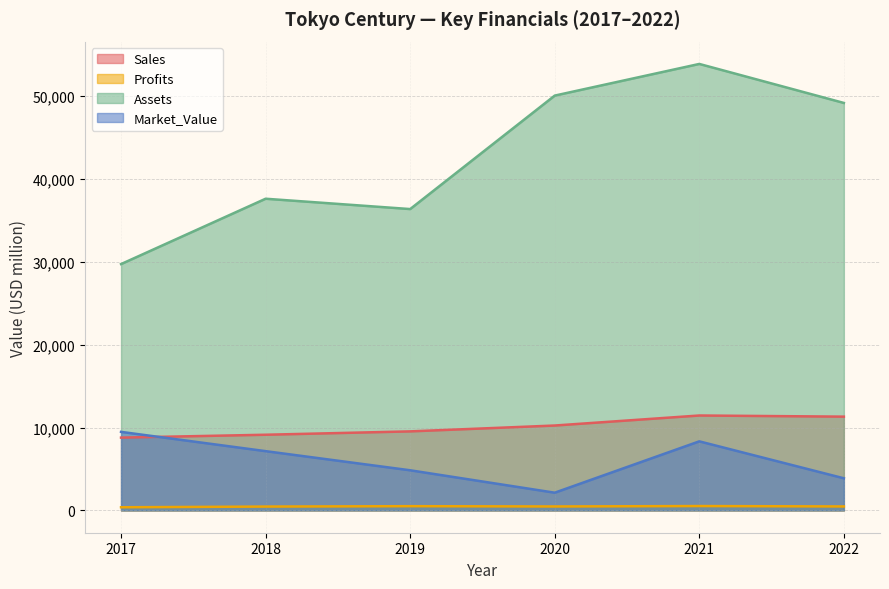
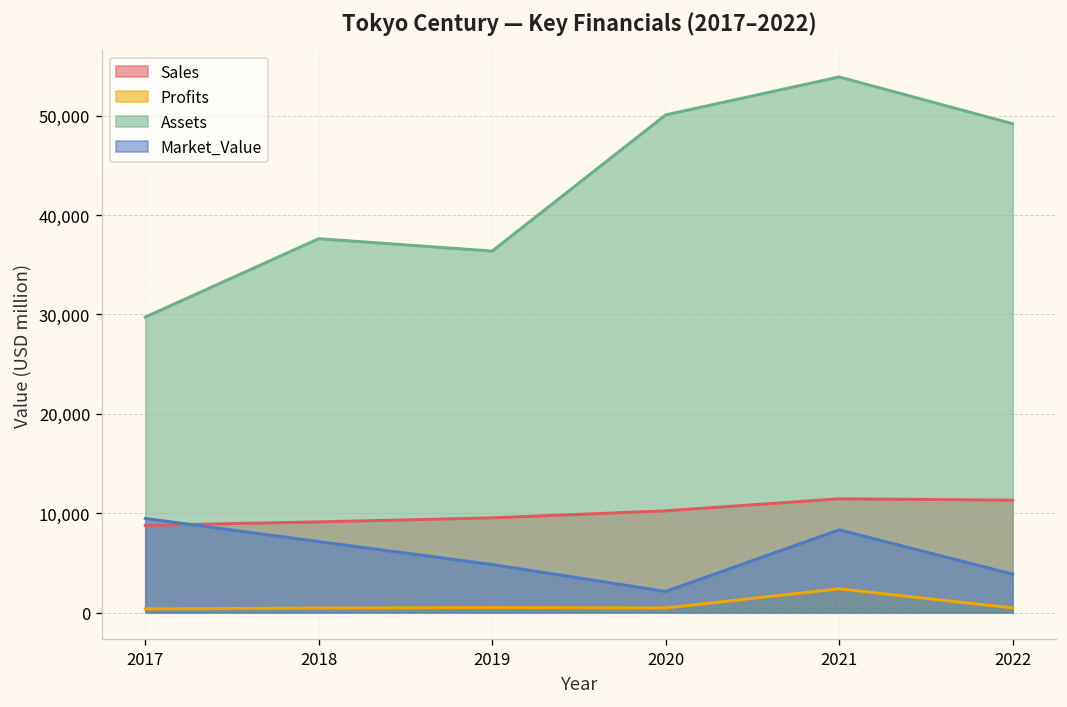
  {
    "Sales": {
      "2017": "9,000",
      "2018": "9,000",
      "2019": "10,000",
      "2020": "10,000",
      "2021": "11,000",
      "2022": "11,000"
    },
    "Profits": {
      "2017": "0",
      "2018": "0",
      "2019": "1,000",
      "2020": "0",
-     "2021": "1,000",
+     "2021": "2,000",
      "2022": "0"
    },
    "Assets": {
      "2017": "30,000",
      "2018": "38,000",
      "2019": "36,000",
      "2020": "50,000",
      "2021": "54,000",
      "2022": "49,000"
    },
    "Market_Value": {
      "2017": "9,000",
      "2018": "7,000",
      "2019": "5,000",
      "2020": "2,000",
      "2021": "8,000",
      "2022": "4,000"
    }
  }
